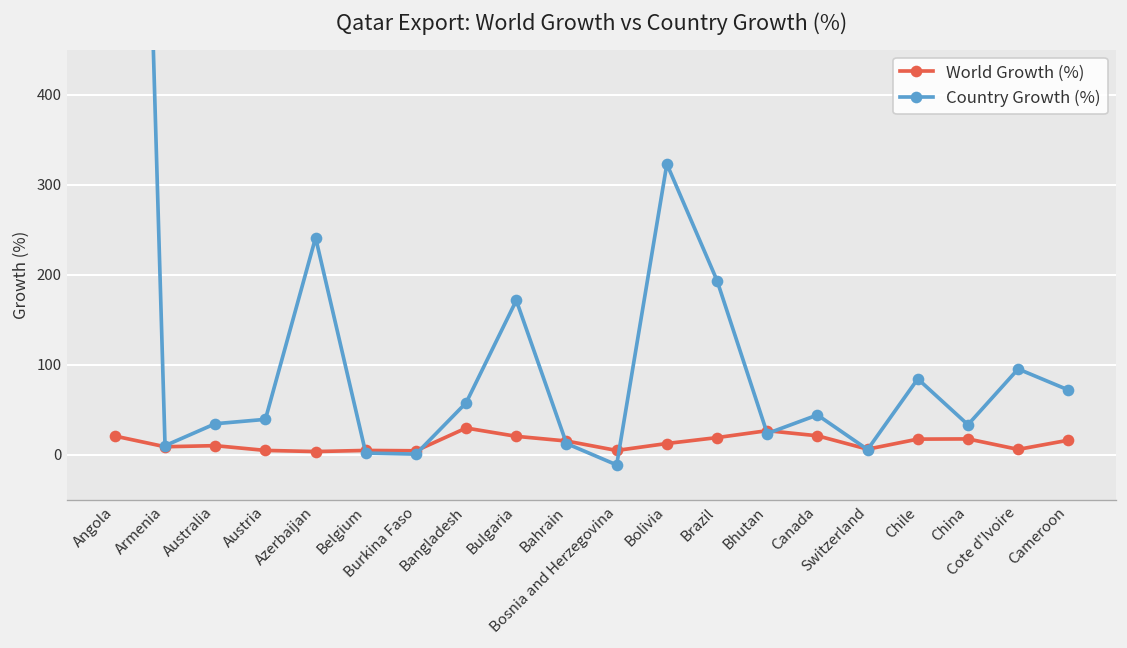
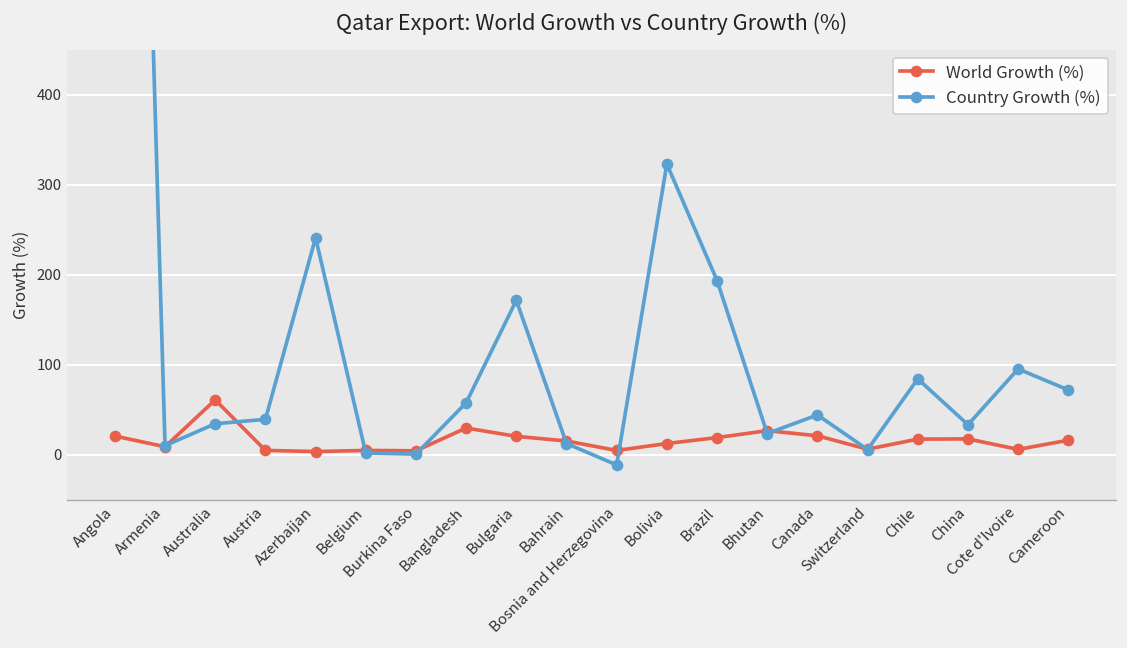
  {
    "World Growth (%)": {
      "Angola": 20,
-     "Australia": 10,
+     "Australia": 60,
      "Austria": 10,
      "Azerbaijan": 0,
      "Burkina Faso": 0,
      "Bangladesh": 30,
      "Bulgaria": 20,
      "Bosnia and Herzegovina": 10,
      "Bolivia": 10,
      "Brazil": 20,
      "Canada": 20,
      "Chile": 20,
      "China": 20,
      "Cote d'Ivoire": 10,
      "Cameroon": 20
    },
    "Country Growth (%)": {
      "Australia": 30,
      "Austria": 40,
      "Azerbaijan": 240,
      "Burkina Faso": 0,
      "Bangladesh": 60,
      "Bulgaria": 170,
      "Bosnia and Herzegovina": -10,
      "Bolivia": 320,
      "Brazil": 190,
      "Canada": 40,
      "Chile": 80,
      "China": 30,
      "Cote d'Ivoire": 100,
      "Cameroon": 70
    }
  }
